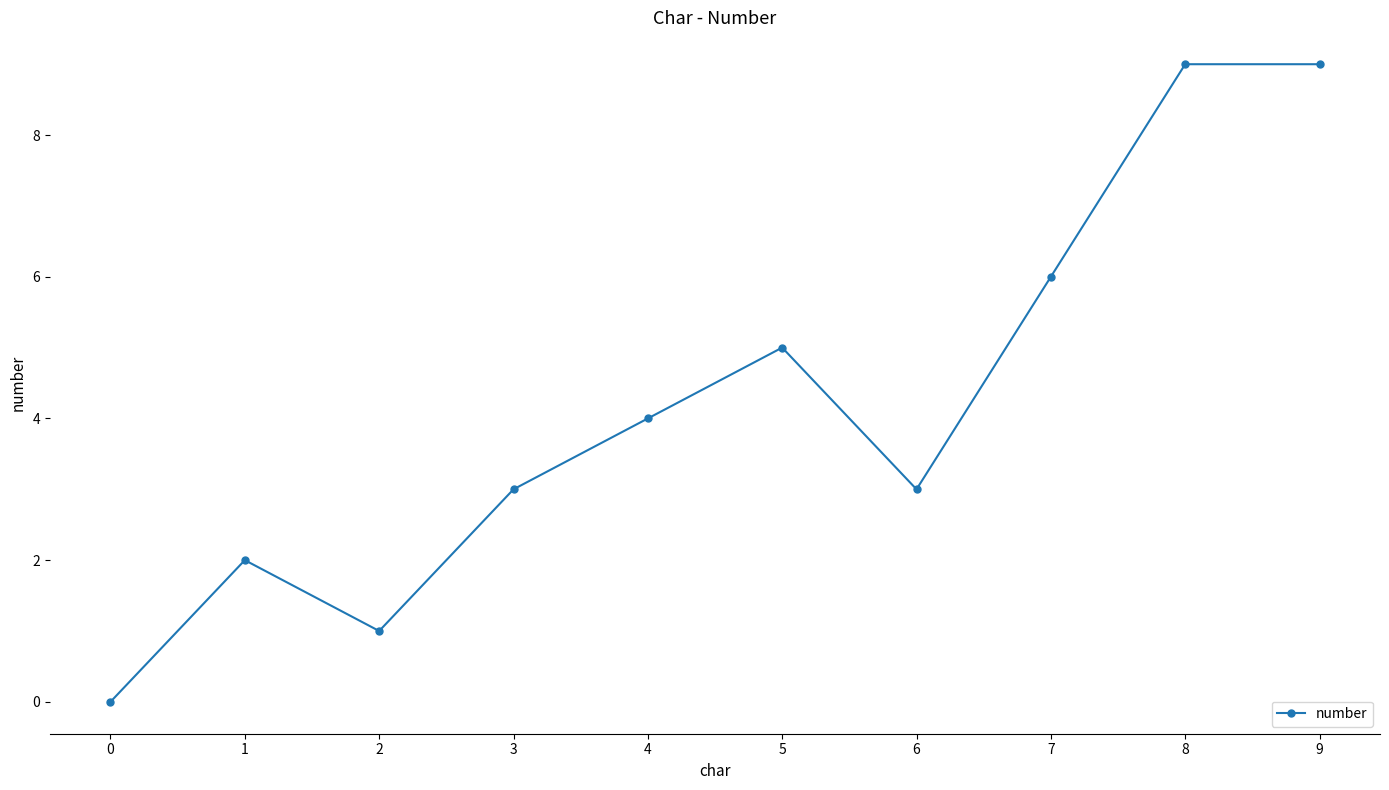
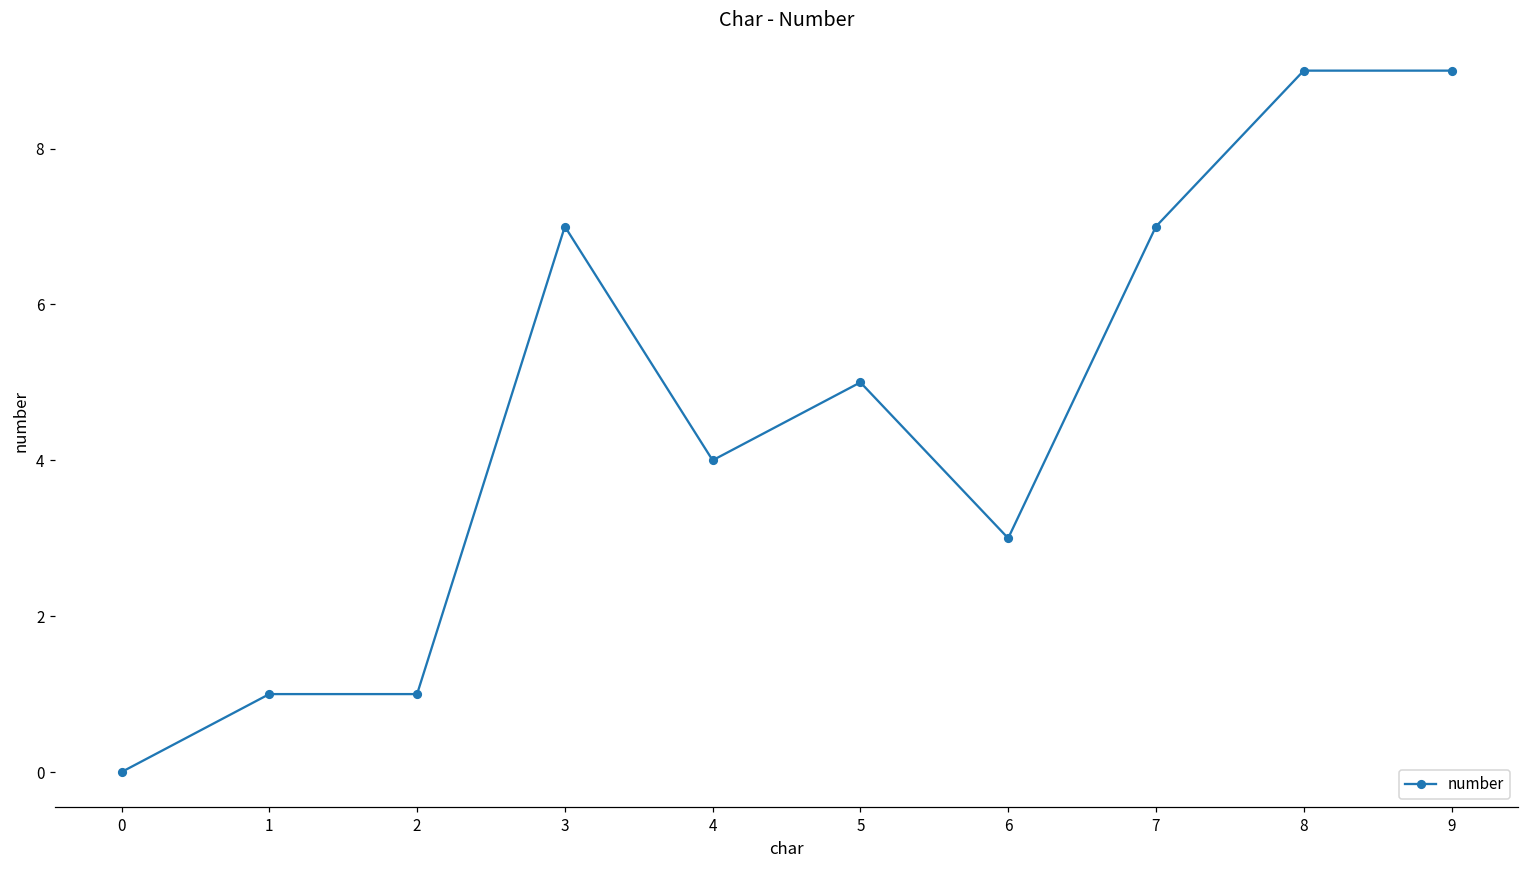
  {
    "0": 0,
-   "1": 2,
+   "1": 1,
    "2": 1,
-   "3": 3,
+   "3": 7,
    "4": 4,
    "5": 5,
    "6": 3,
-   "7": 6,
+   "7": 7,
    "8": 9,
    "9": 9
  }
